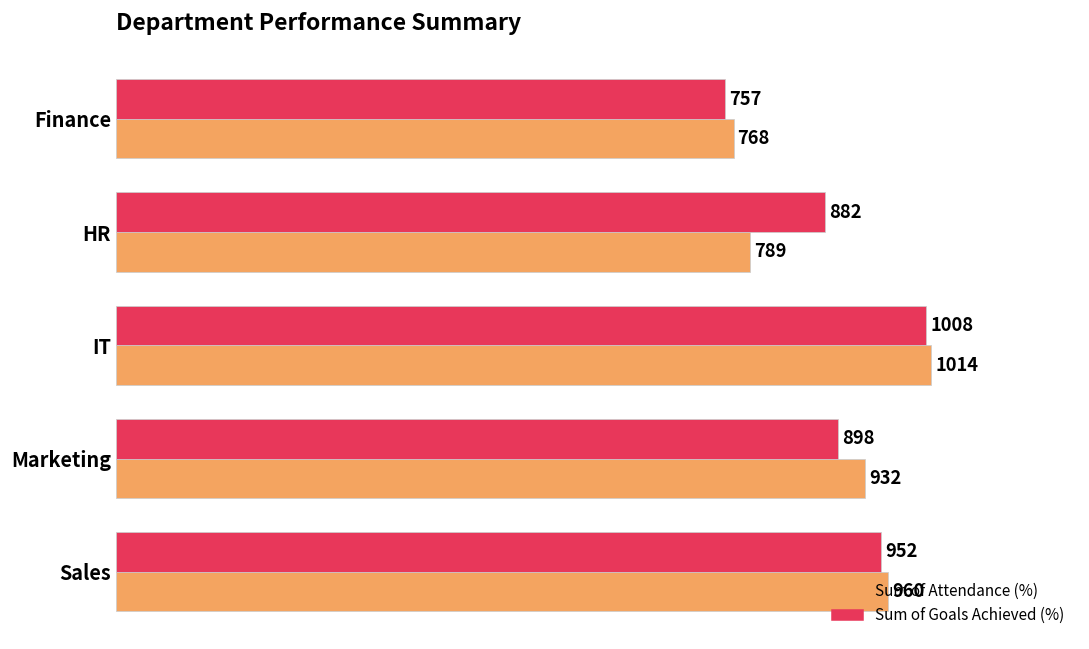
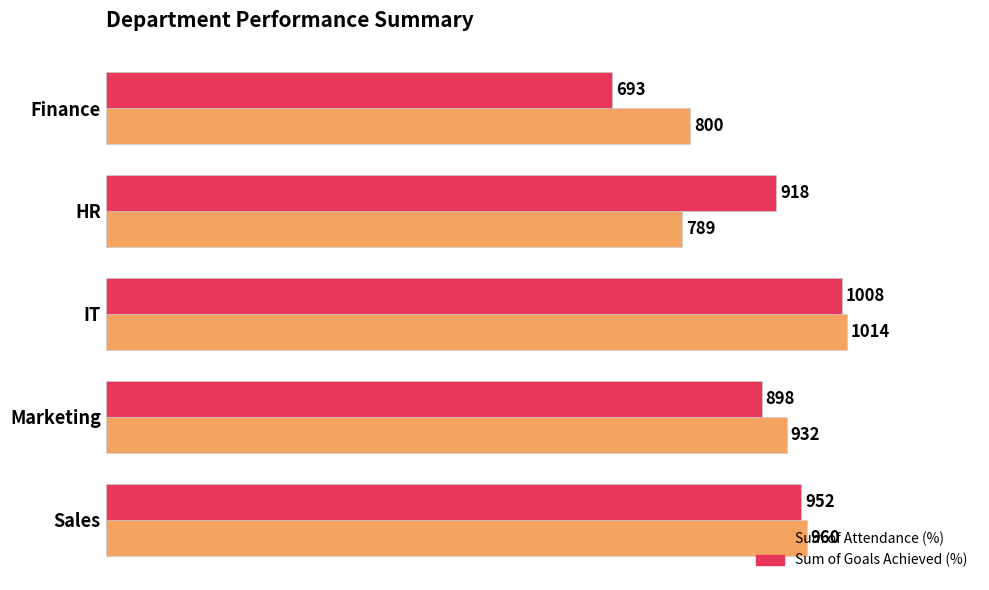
  {
    "Sum of Attendance (%)": {
-     "Finance": 768,
+     "Finance": 800,
      "HR": 789,
      "IT": 1014,
      "Marketing": 932,
      "Sales": 960
    },
    "Sum of Goals Achieved (%)": {
-     "Finance": 757,
-     "HR": 882,
+     "Finance": 693,
+     "HR": 918,
      "IT": 1008,
      "Marketing": 898,
      "Sales": 952
    }
  }
